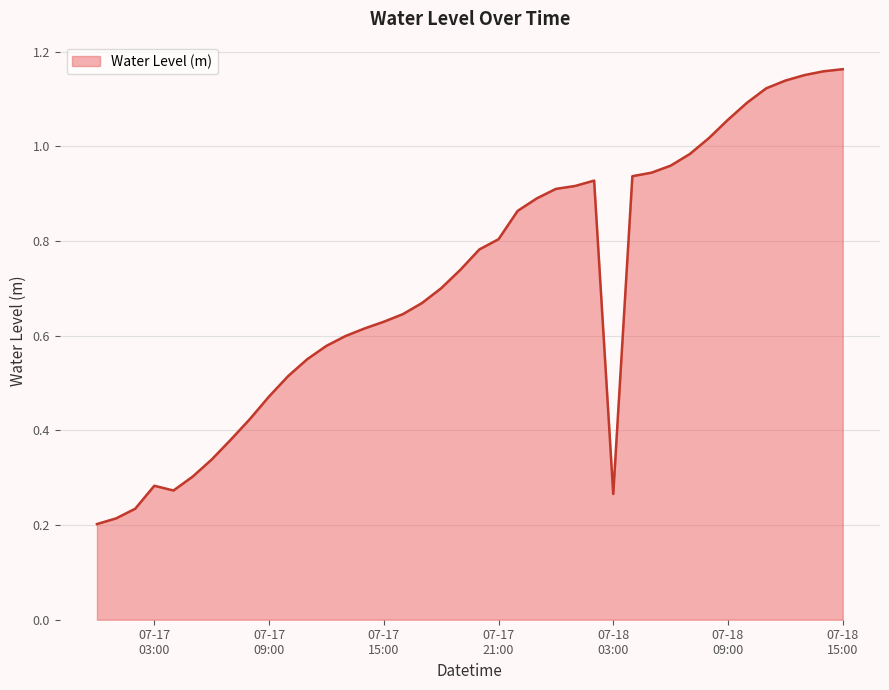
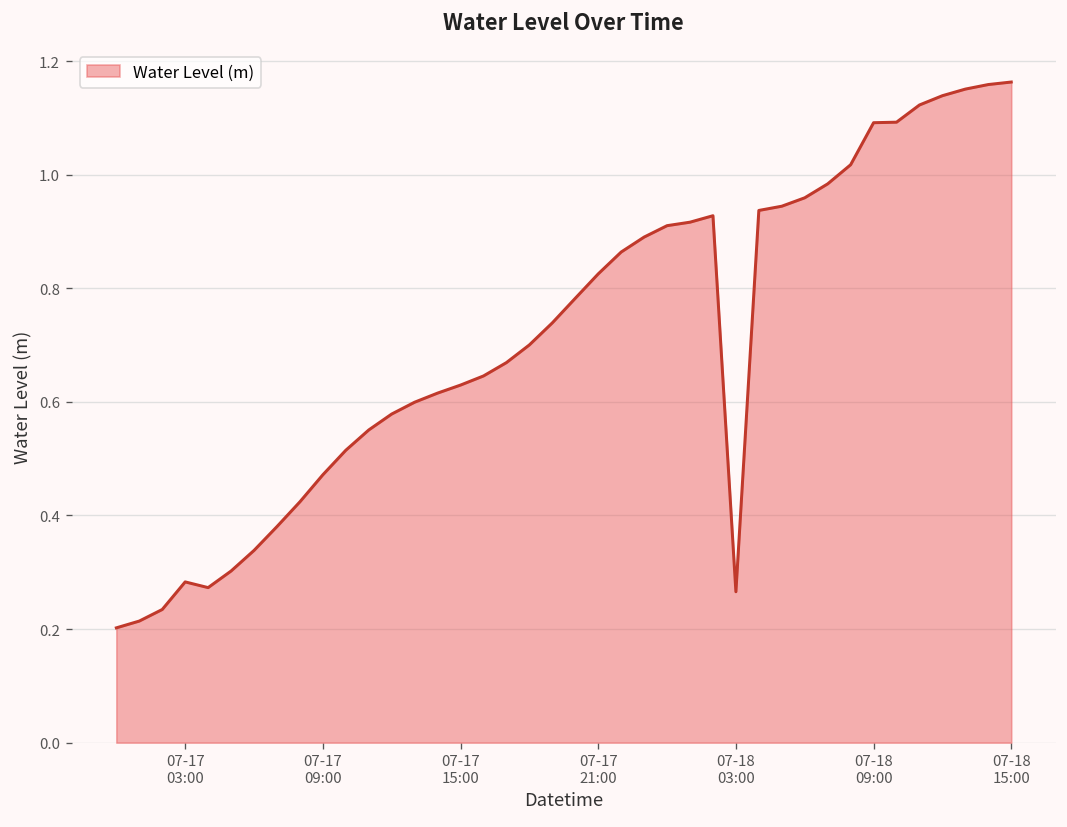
  {
    "07-17 03:00": 0.28,
    "07-17 09:00": 0.47,
    "07-17 15:00": 0.63,
-   "07-17 21:00": 0.80,
+   "07-17 21:00": 0.83,
    "07-18 03:00": 0.27,
-   "07-18 09:00": 1.06,
+   "07-18 09:00": 1.09,
    "07-18 15:00": 1.16
  }
